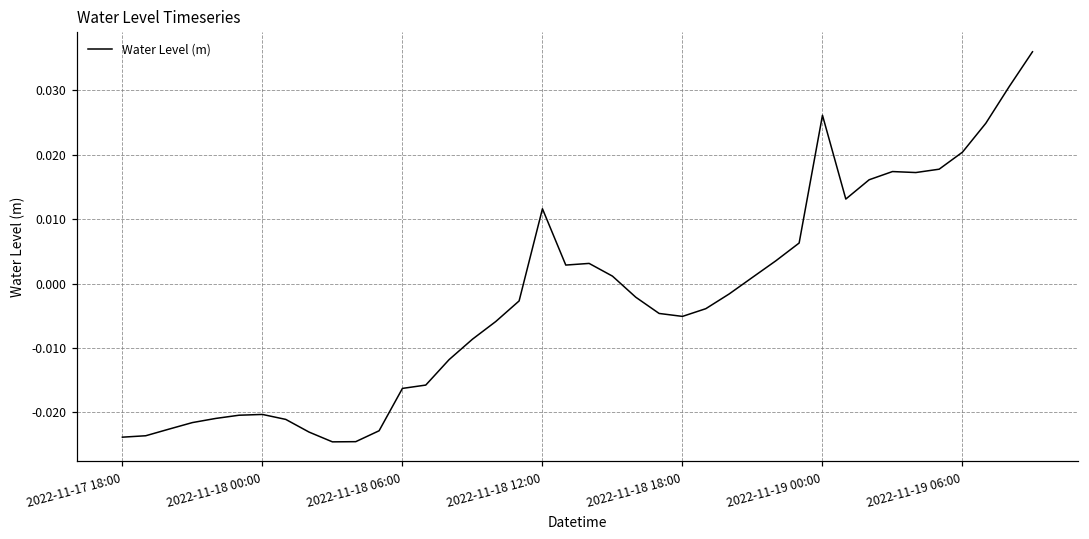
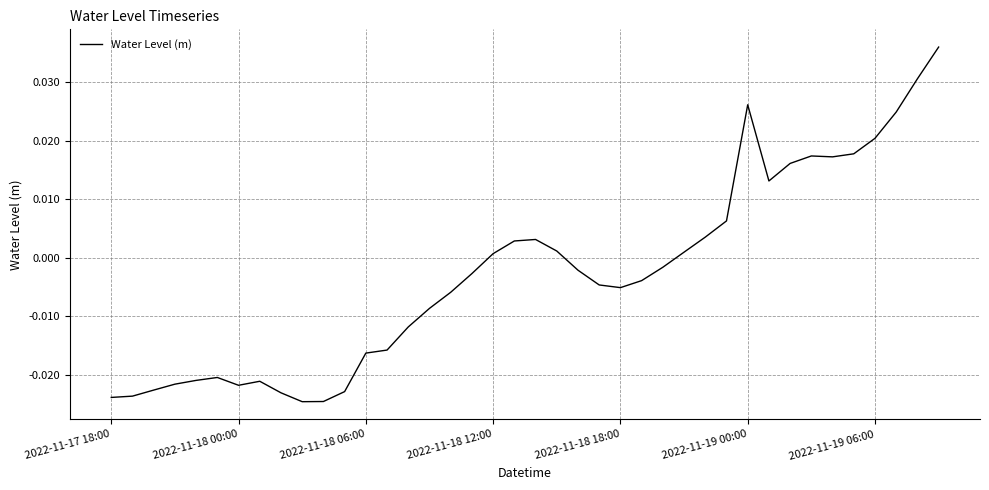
  {
    "2022-11-17 18:00": -0.024,
-   "2022-11-18 00:00": -0.020,
+   "2022-11-18 00:00": -0.022,
    "2022-11-18 06:00": -0.016,
-   "2022-11-18 12:00": 0.012,
+   "2022-11-18 12:00": 0.001,
    "2022-11-18 18:00": -0.005,
    "2022-11-19 00:00": 0.026,
    "2022-11-19 06:00": 0.020
  }
